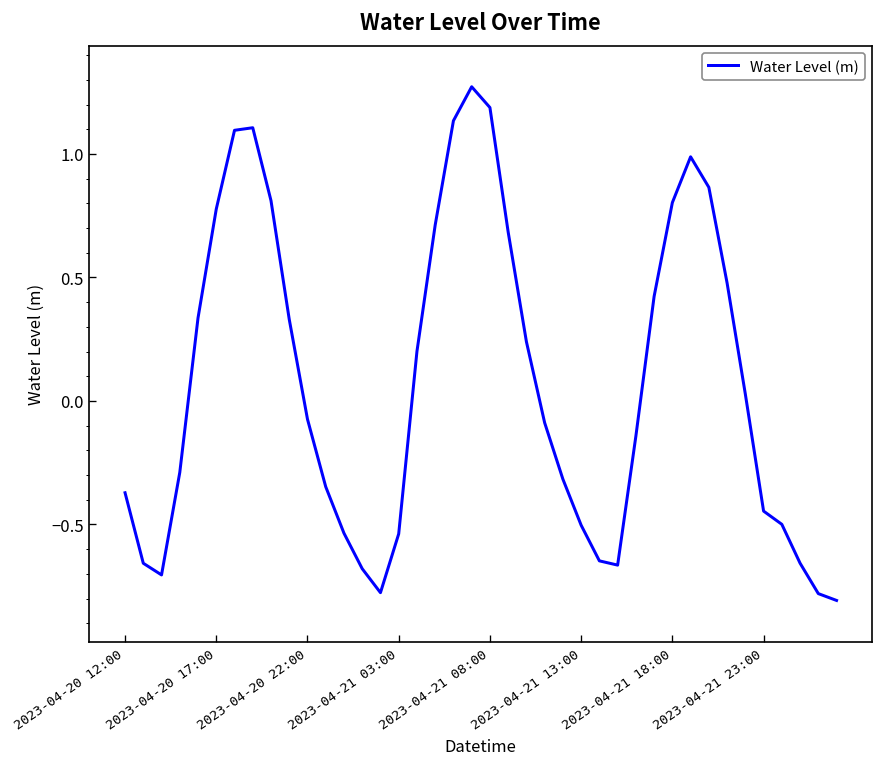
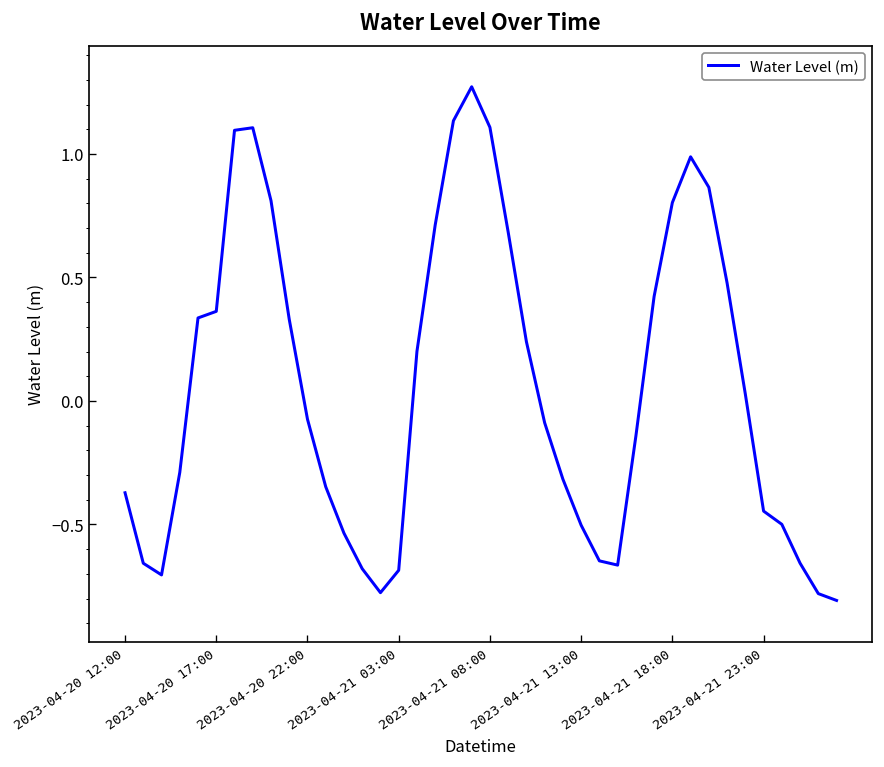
  {
    "2023-04-20 12:00": -0.37,
-   "2023-04-20 17:00": 0.78,
+   "2023-04-20 17:00": 0.36,
    "2023-04-20 22:00": -0.07,
-   "2023-04-21 03:00": -0.54,
-   "2023-04-21 08:00": 1.19,
+   "2023-04-21 03:00": -0.69,
+   "2023-04-21 08:00": 1.11,
    "2023-04-21 13:00": -0.50,
    "2023-04-21 18:00": 0.80,
    "2023-04-21 23:00": -0.45
  }
